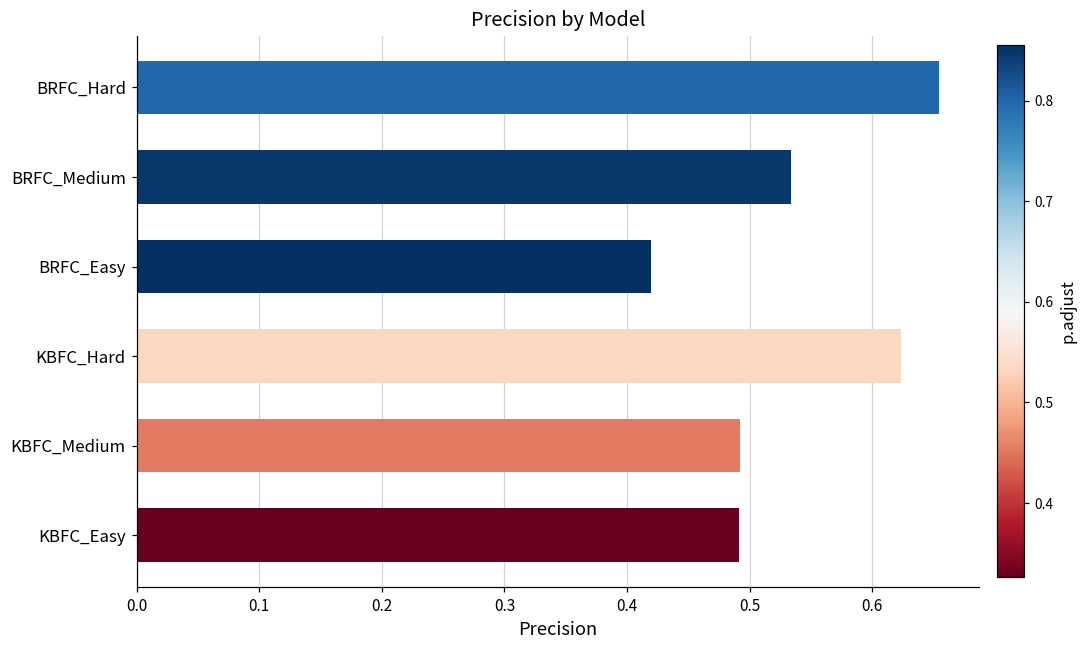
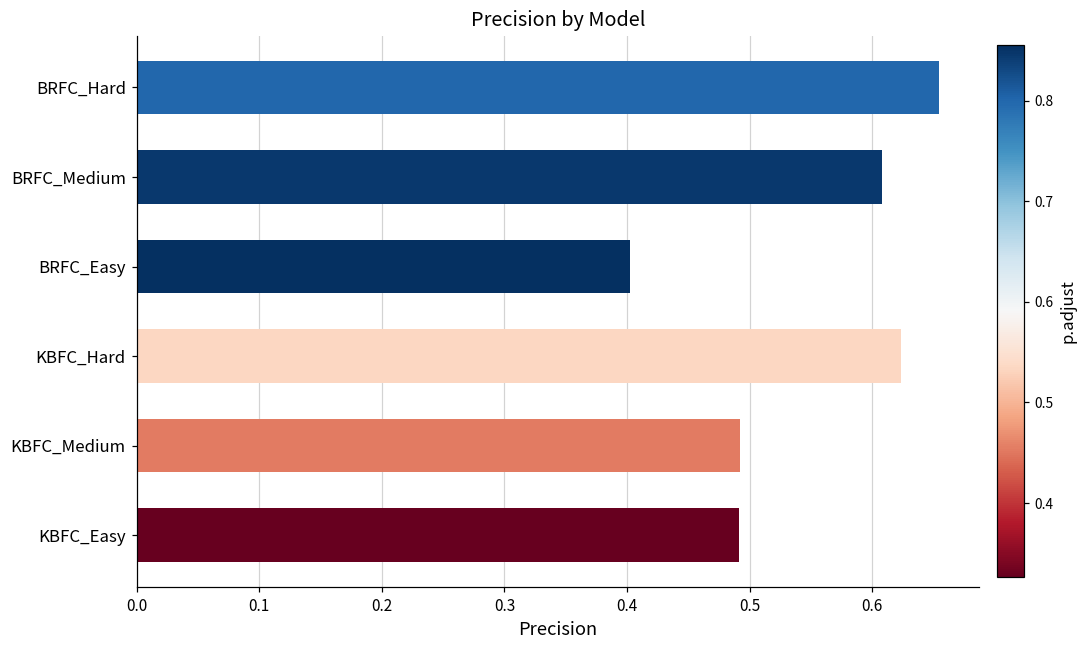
  {
    "BRFC_Hard": 0.654,
-   "BRFC_Medium": 0.533,
-   "BRFC_Easy": 0.420,
+   "BRFC_Medium": 0.608,
+   "BRFC_Easy": 0.402,
    "KBFC_Hard": 0.624,
    "KBFC_Medium": 0.492,
    "KBFC_Easy": 0.491
  }
